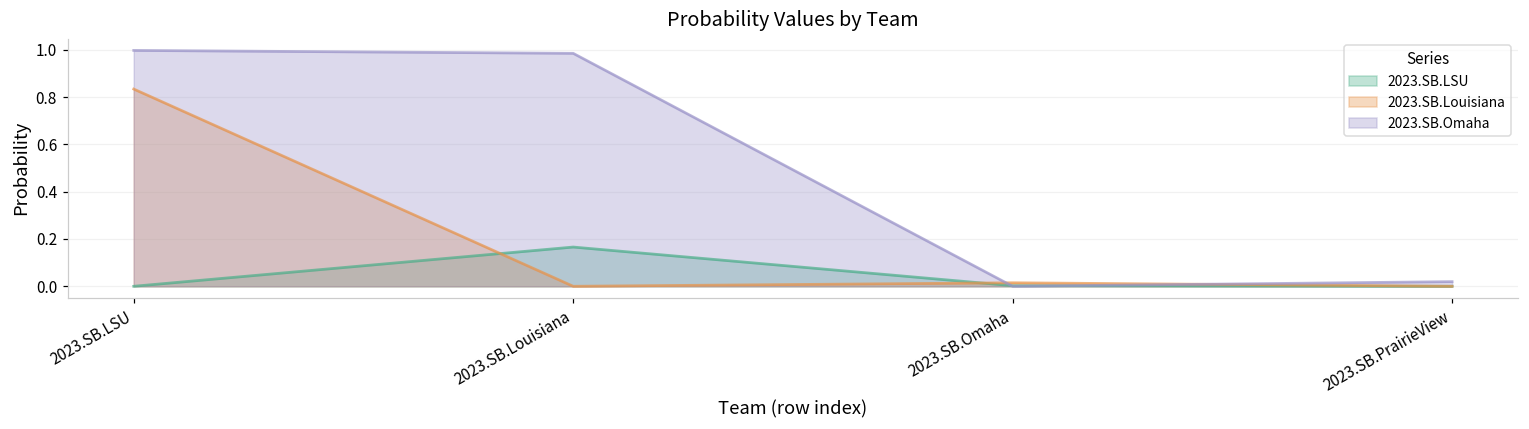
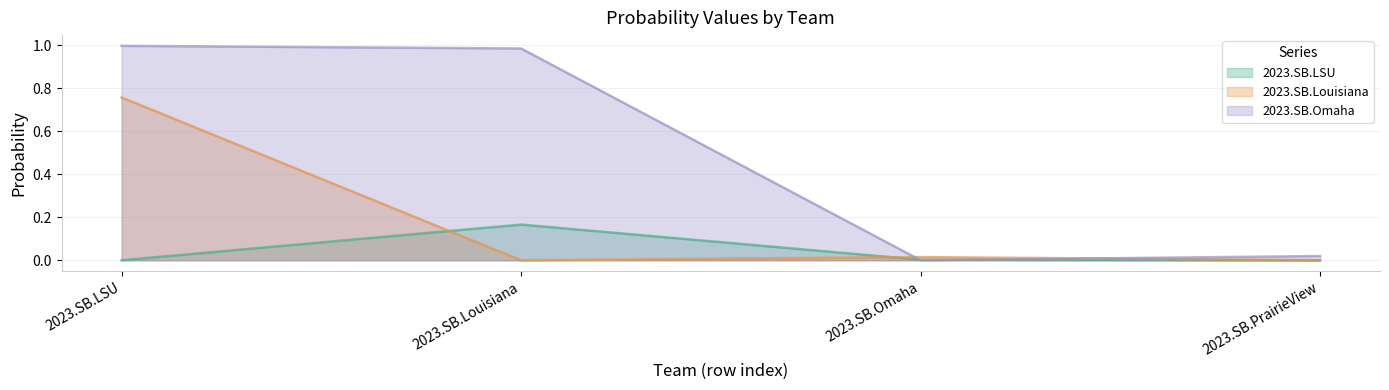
  {
    "2023.SB.Louisiana": {
-     "2023.SB.LSU": 0.83,
+     "2023.SB.LSU": 0.76,
      "2023.SB.Louisiana": 0.00,
      "2023.SB.Omaha": 0.01
    }
  }
